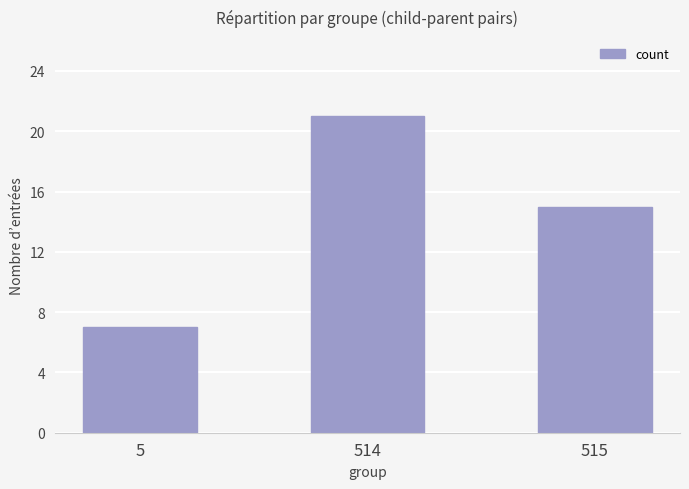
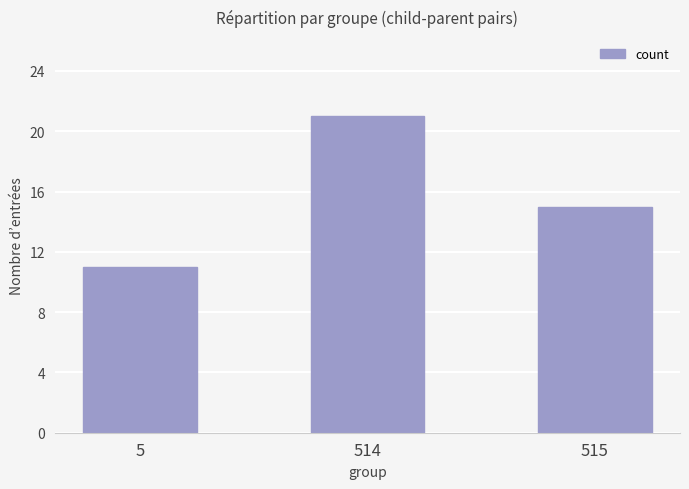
  {
-   "5": 7,
+   "5": 11,
    "514": 21,
    "515": 15
  }
